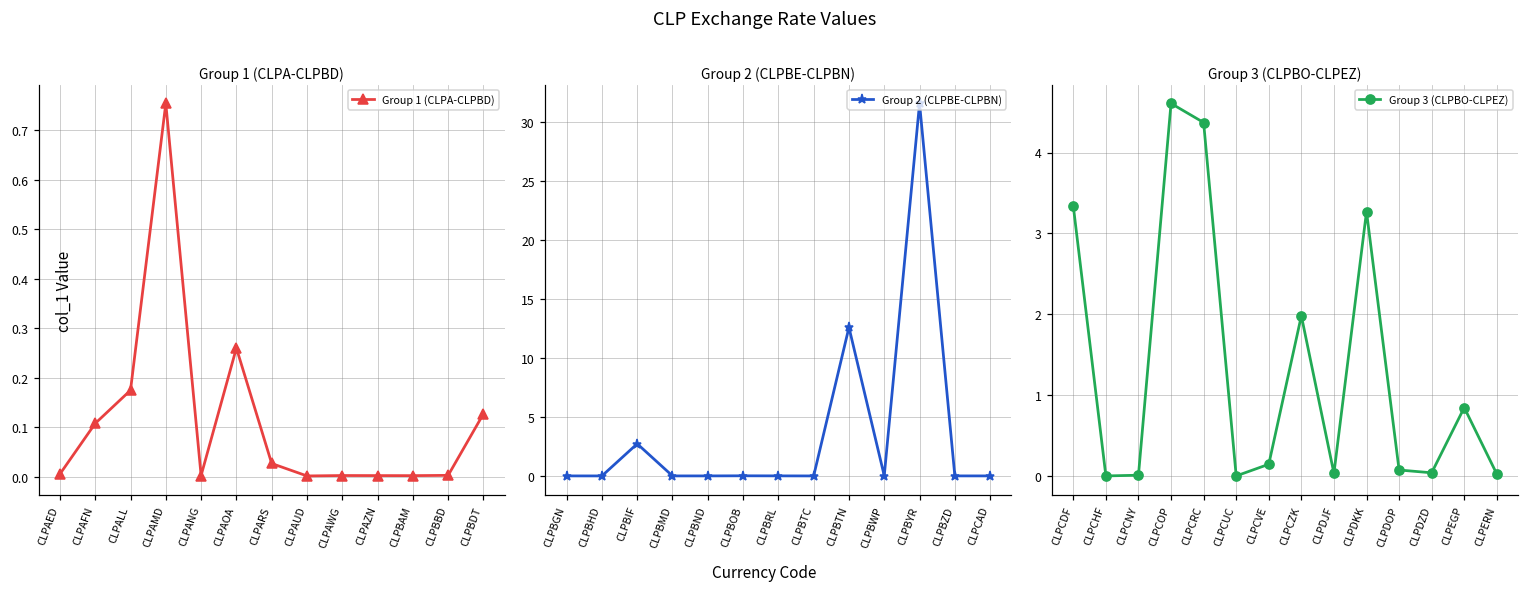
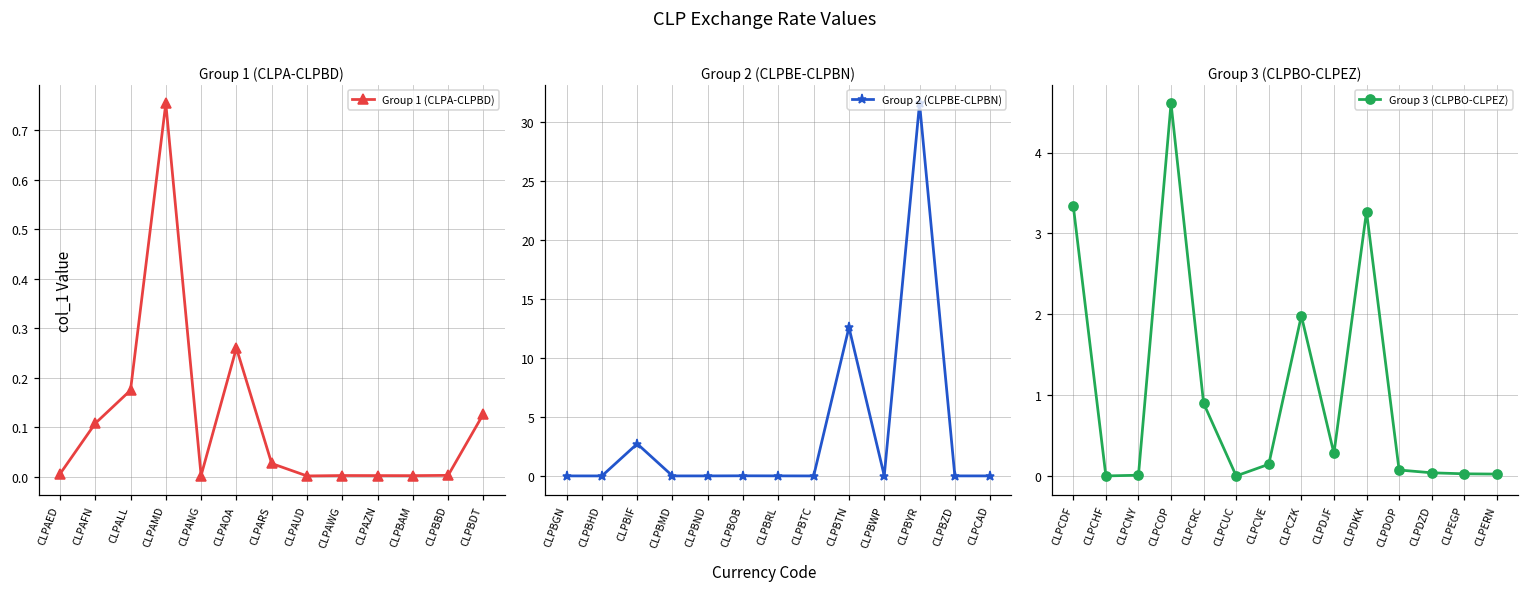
  {
    "Group 1 (CLPA-CLPBD)": {
      "CLPAED": 0.01,
      "CLPAFN": 0.11,
      "CLPALL": 0.18,
      "CLPAMD": 0.75,
      "CLPANG": 0.00,
      "CLPAOA": 0.26,
      "CLPARS": 0.03,
      "CLPAUD": 0.00,
      "CLPAWG": 0.00,
      "CLPAZN": 0.00,
      "CLPBAM": 0.00,
      "CLPBBD": 0.00,
      "CLPBDT": 0.13
    },
    "Group 2 (CLPBE-CLPBN)": {
      "CLPBGN": 0.0,
      "CLPBHD": 0.0,
      "CLPBIF": 2.7,
      "CLPBMD": 0.0,
      "CLPBND": 0.0,
      "CLPBOB": 0.0,
      "CLPBRL": 0.0,
      "CLPBTC": 0.0,
      "CLPBTN": 12.6,
      "CLPBWP": 0.0,
      "CLPBZD": 0.0,
      "CLPCAD": 0.0
    },
    "Group 3 (CLPBO-CLPEZ)": {
      "CLPCDF": 3.3,
      "CLPCHF": 0.0,
      "CLPCNY": 0.0,
      "CLPCOP": 4.6,
-     "CLPCRC": 4.4,
+     "CLPCRC": 0.9,
      "CLPCUC": 0.0,
      "CLPCVE": 0.1,
      "CLPCZK": 2.0,
-     "CLPDJF": 0.0,
+     "CLPDJF": 0.3,
      "CLPDKK": 3.3,
      "CLPDOP": 0.1,
      "CLPDZD": 0.0,
-     "CLPEGP": 0.8,
+     "CLPEGP": 0.0,
      "CLPERN": 0.0
    }
  }
